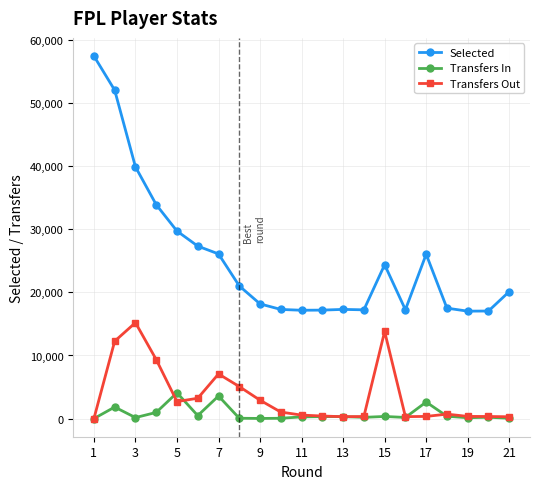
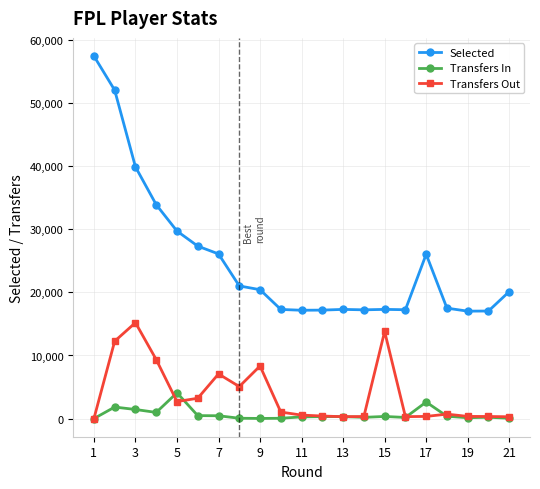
  {
    "Selected": {
      "1": "57,000",
      "3": "40,000",
      "5": "30,000",
      "7": "26,000",
-     "9": "18,000",
+     "9": "20,000",
      "11": "17,000",
      "13": "17,000",
-     "15": "24,000",
+     "15": "17,000",
      "17": "26,000",
      "19": "17,000",
      "21": "20,000"
    },
    "Transfers In": {
-     "3": "0",
+     "3": "1,000",
      "5": "4,000",
-     "7": "4,000",
+     "7": "0",
      "9": "0",
      "15": "0",
      "17": "3,000"
    },
    "Transfers Out": {
      "3": "15,000",
      "5": "3,000",
      "7": "7,000",
-     "9": "3,000",
+     "9": "8,000",
      "15": "14,000",
      "17": "0"
    }
  }
